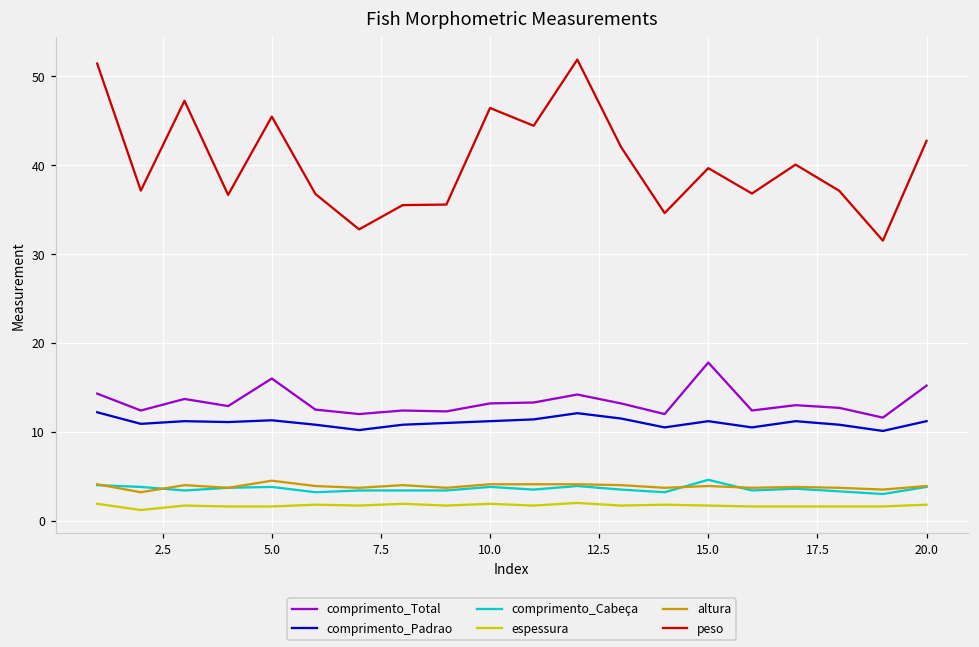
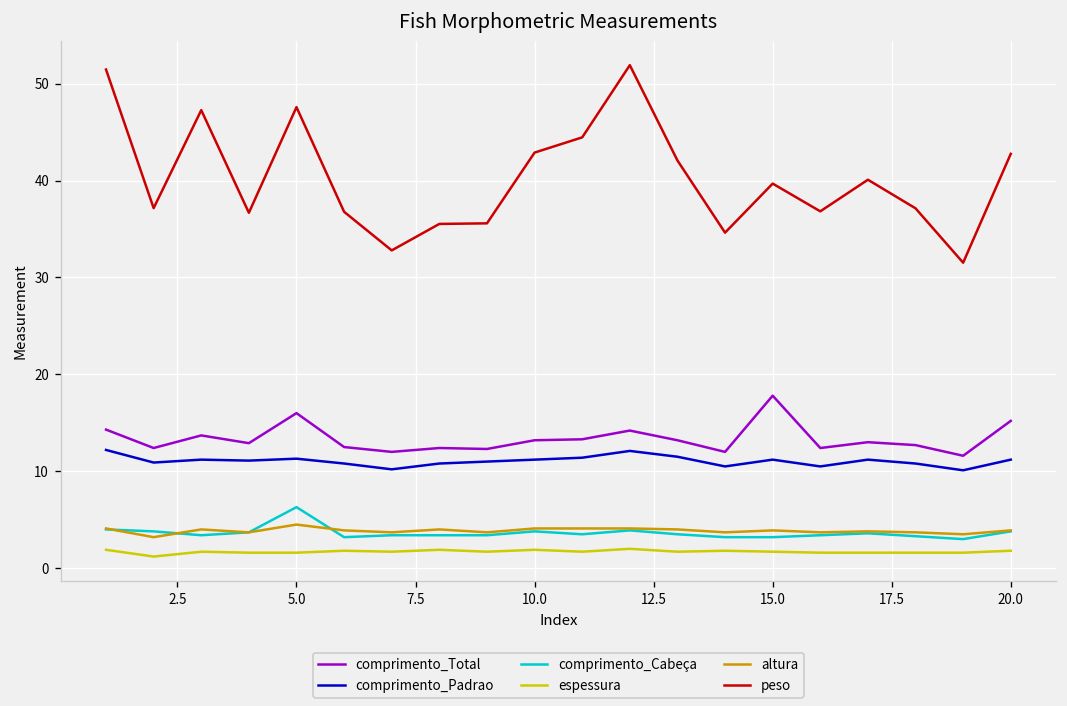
  {
    "comprimento_Total": {
      "5.0": 16,
      "10.0": 13,
      "15.0": 18,
      "20.0": 15
    },
    "comprimento_Padrao": {
      "5.0": 11,
      "10.0": 11,
      "15.0": 11,
      "20.0": 11
    },
    "comprimento_Cabeça": {
-     "5.0": 4,
-     "15.0": 5
+     "5.0": 6,
+     "15.0": 3
    },
    "peso": {
-     "5.0": 45,
-     "10.0": 46,
+     "5.0": 48,
+     "10.0": 43,
      "15.0": 40,
      "20.0": 43
    }
  }
